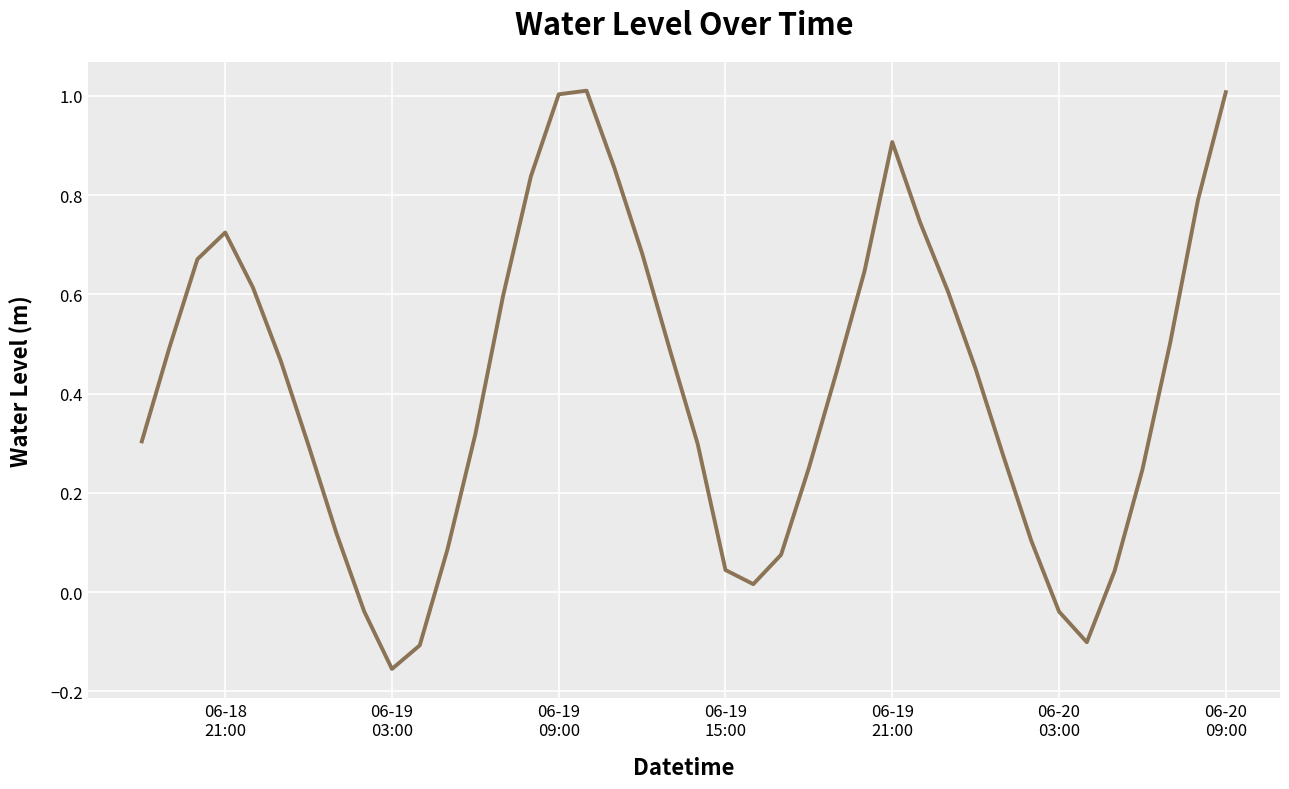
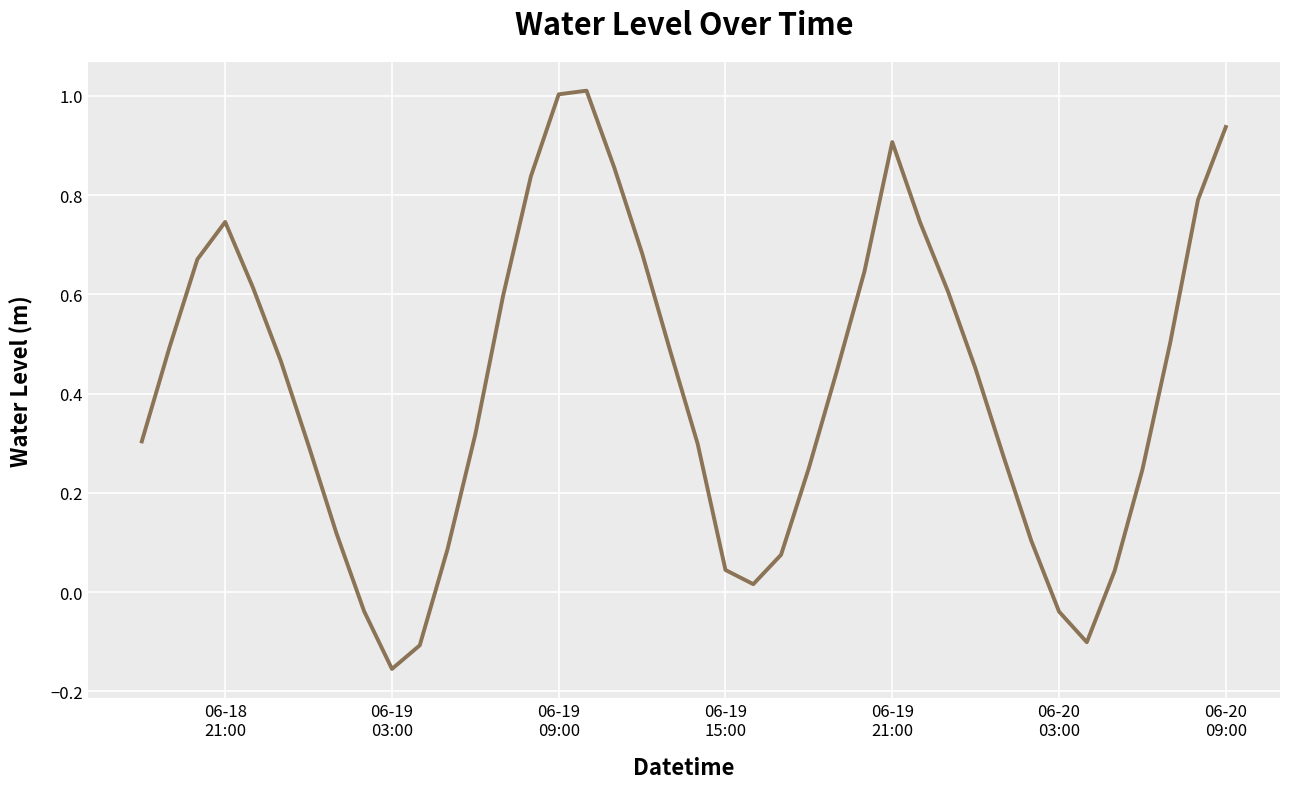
  {
-   "06-18 21:00": 0.72,
+   "06-18 21:00": 0.75,
    "06-19 03:00": -0.15,
    "06-19 09:00": 1.00,
    "06-19 15:00": 0.04,
    "06-19 21:00": 0.91,
    "06-20 03:00": -0.04,
-   "06-20 09:00": 1.01
+   "06-20 09:00": 0.94
  }
